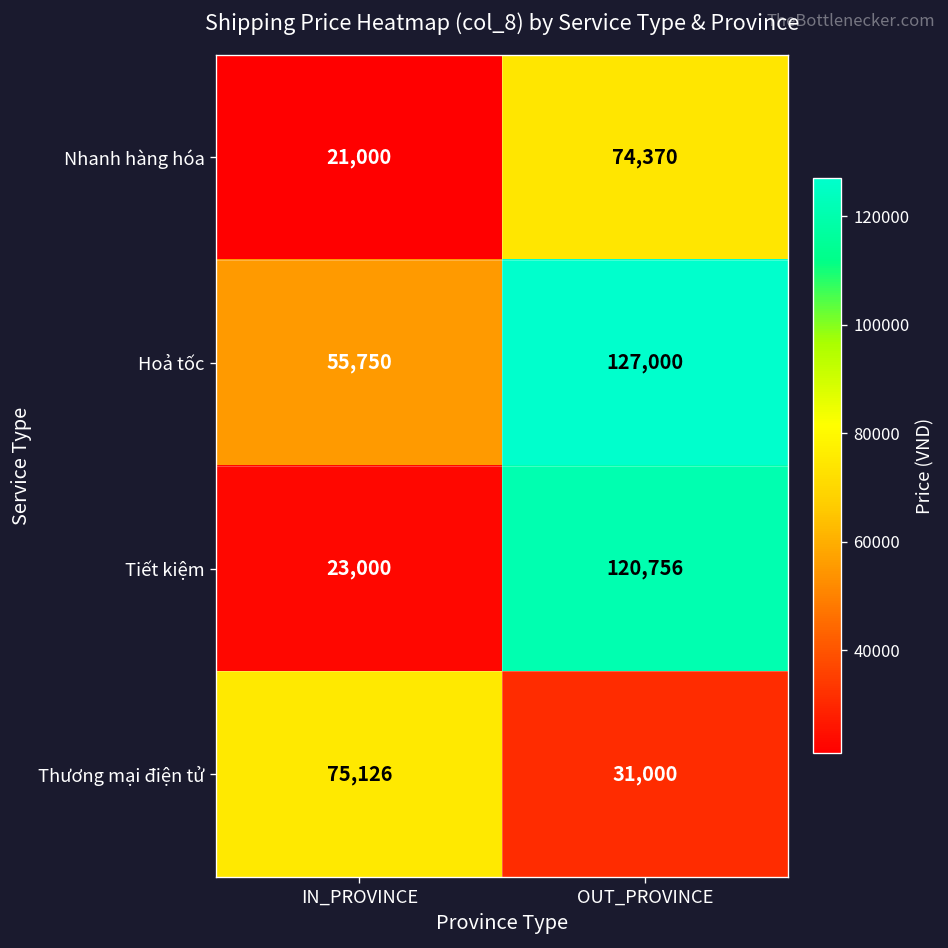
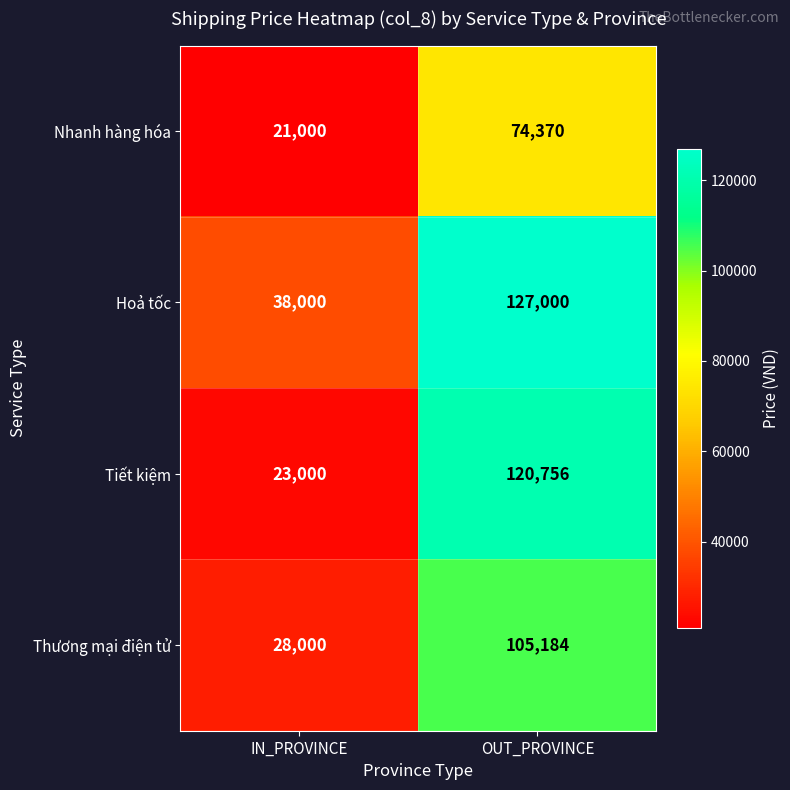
  {
    "Nhanh hàng hóa": {
      "IN_PROVINCE": "21,000",
      "OUT_PROVINCE": "74,370"
    },
    "Hoả tốc": {
-     "IN_PROVINCE": "55,750",
+     "IN_PROVINCE": "38,000",
      "OUT_PROVINCE": "127,000"
    },
    "Tiết kiệm": {
      "IN_PROVINCE": "23,000",
      "OUT_PROVINCE": "120,756"
    },
    "Thương mại điện tử": {
-     "IN_PROVINCE": "75,126",
-     "OUT_PROVINCE": "31,000"
+     "IN_PROVINCE": "28,000",
+     "OUT_PROVINCE": "105,184"
    }
  }
